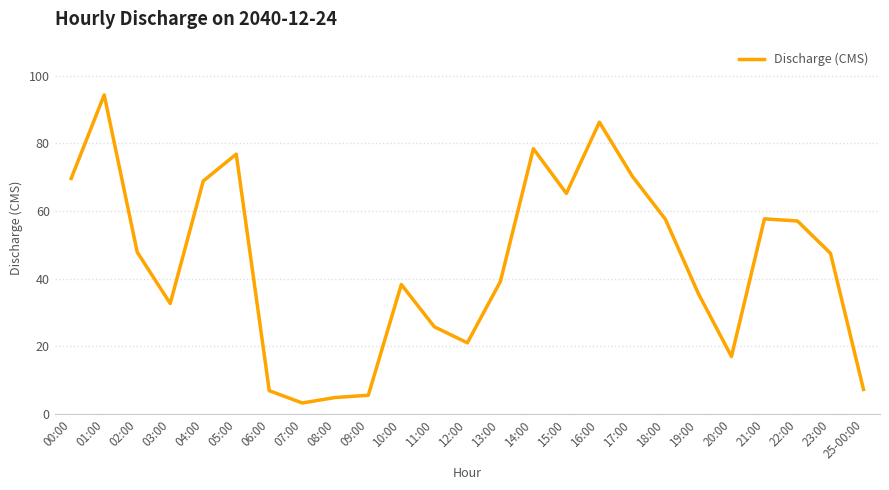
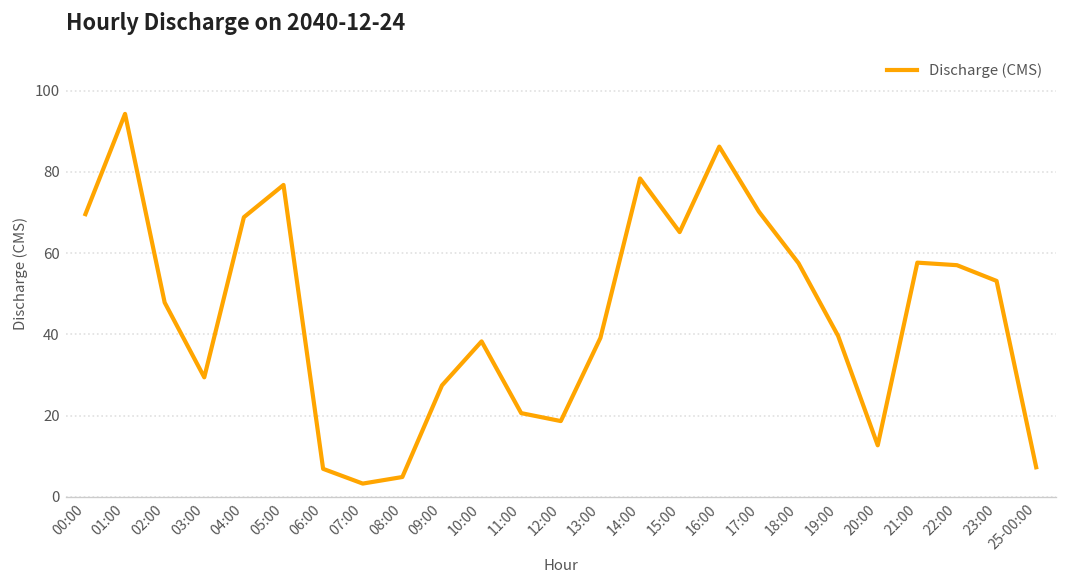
  {
    "00:00": 70,
    "01:00": 94,
    "02:00": 48,
-   "03:00": 33,
+   "03:00": 29,
    "04:00": 69,
    "05:00": 77,
    "06:00": 7,
    "07:00": 3,
    "08:00": 5,
-   "09:00": 6,
+   "09:00": 27,
    "10:00": 38,
-   "11:00": 26,
-   "12:00": 21,
+   "11:00": 21,
+   "12:00": 19,
    "13:00": 39,
    "14:00": 78,
    "15:00": 65,
    "16:00": 86,
    "17:00": 70,
    "18:00": 58,
-   "19:00": 36,
-   "20:00": 17,
+   "19:00": 40,
+   "20:00": 13,
    "21:00": 58,
    "22:00": 57,
-   "23:00": 47,
+   "23:00": 53,
    "25-00:00": 7
  }
